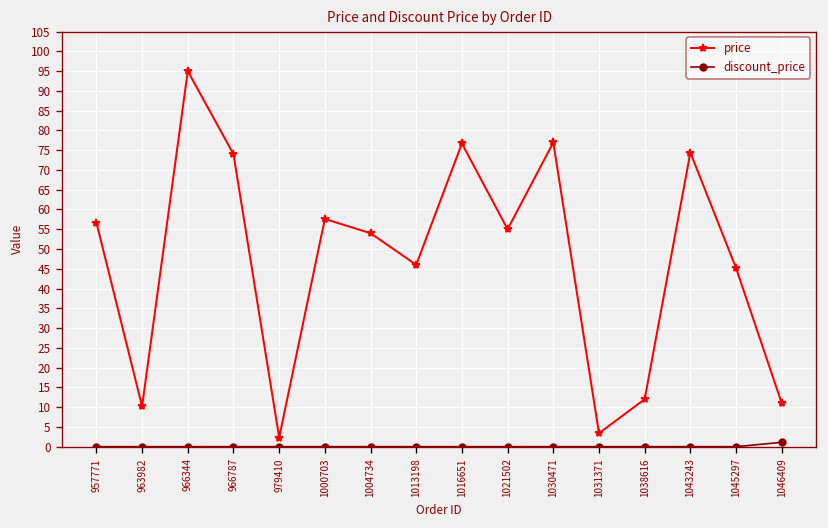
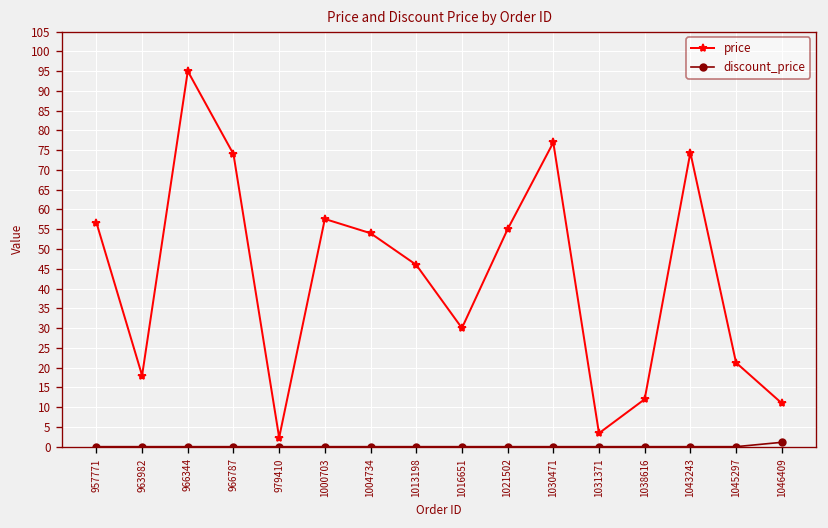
  {
    "price": {
      "957771": 57,
-     "963982": 10,
+     "963982": 18,
      "966344": 95,
      "966787": 74,
      "979410": 2,
      "1000703": 58,
      "1004734": 54,
      "1013198": 46,
-     "1016651": 77,
+     "1016651": 30,
      "1021502": 55,
      "1030471": 77,
      "1031371": 3,
      "1038616": 12,
      "1043243": 74,
-     "1045297": 45,
+     "1045297": 21,
      "1046409": 11
    },
    "discount_price": {
      "957771": 0,
      "963982": 0,
      "966344": 0,
      "966787": 0,
      "979410": 0,
      "1000703": 0,
      "1004734": 0,
      "1013198": 0,
      "1016651": 0,
      "1021502": 0,
      "1030471": 0,
      "1031371": 0,
      "1038616": 0,
      "1043243": 0,
      "1045297": 0,
      "1046409": 1
    }
  }
